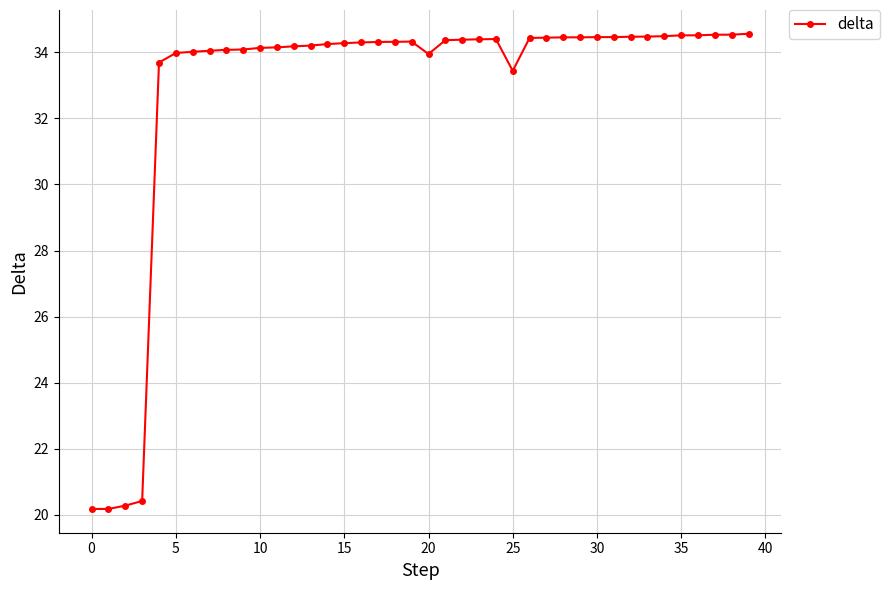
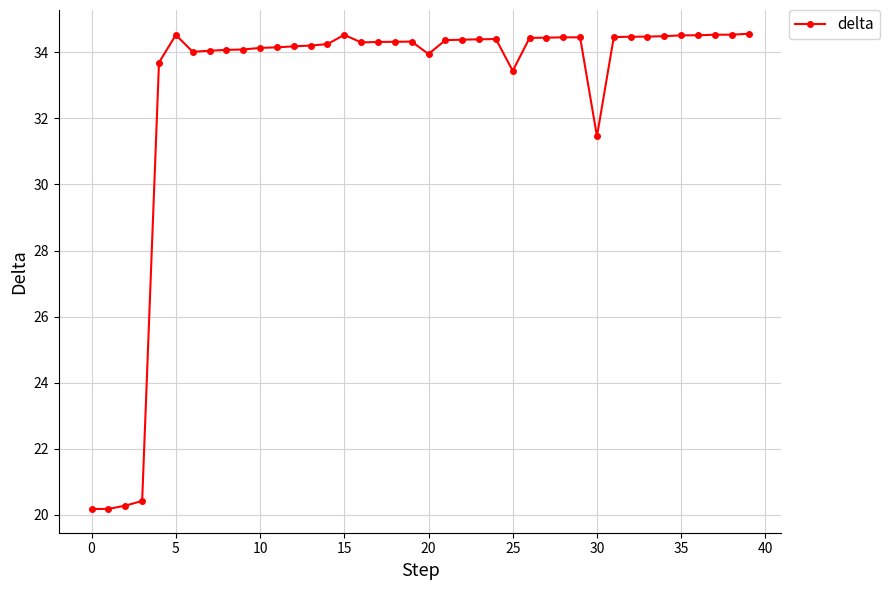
  {
    "0": 20.2,
-   "5": 34.0,
+   "5": 34.5,
    "10": 34.1,
-   "15": 34.3,
+   "15": 34.5,
    "20": 34.0,
    "25": 33.4,
-   "30": 34.5,
+   "30": 31.5,
    "35": 34.5
  }
